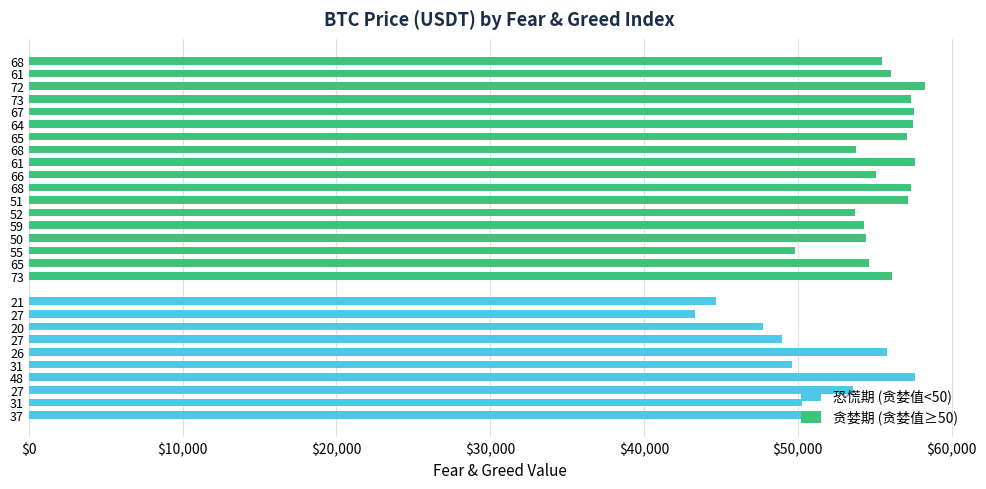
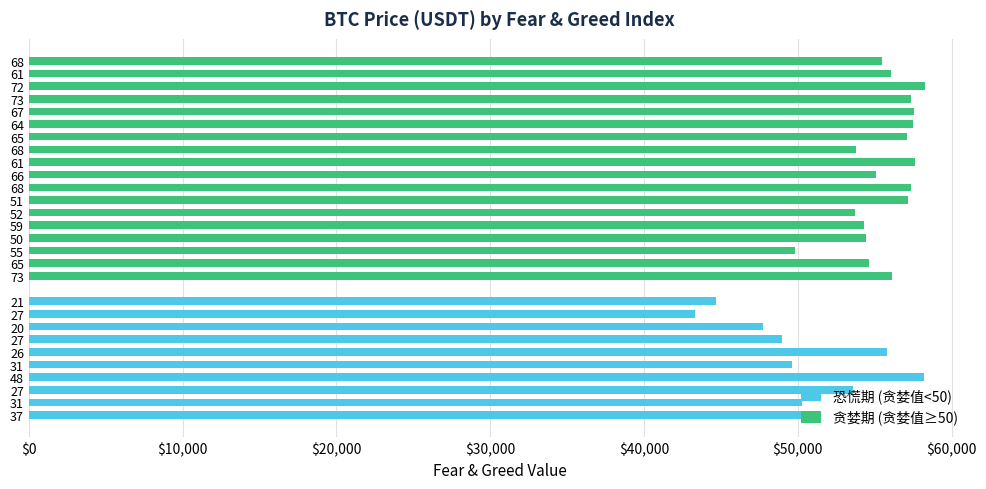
  {
    "恐慌期 (贪婪值<50)": {
      "21": "$44,700",
      "20": "$47,700",
      "26": "$55,800",
-     "48": "$57,600",
+     "48": "$58,200",
      "37": "$50,200"
    },
    "贪婪期 (贪婪值≥50)": {
      "72": "$58,300",
      "67": "$57,600",
      "64": "$57,500",
      "66": "$55,100",
      "51": "$57,100",
      "52": "$53,700",
      "59": "$54,300",
      "50": "$54,400",
      "55": "$49,800"
    }
  }
